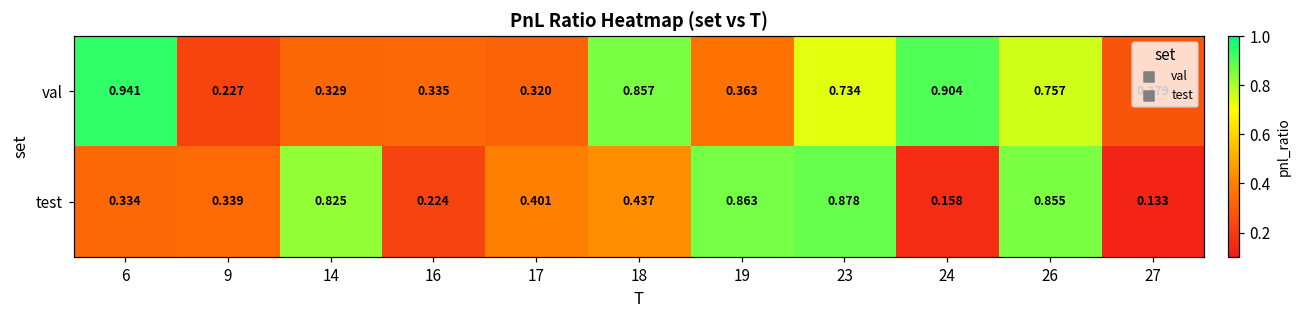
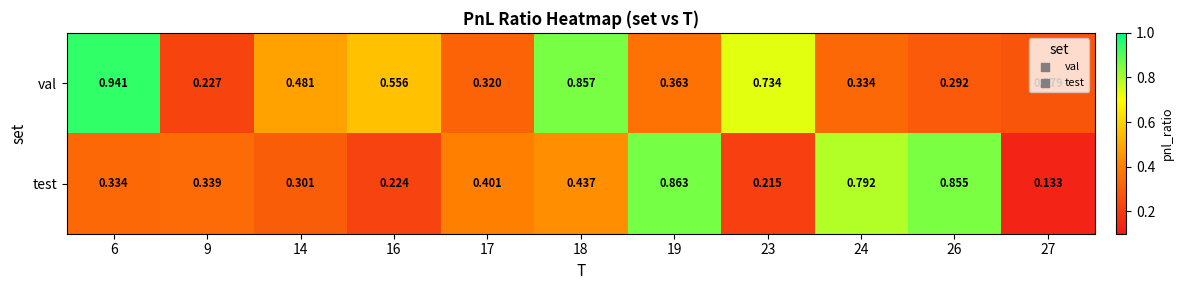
  {
    "val": {
      "6": 0.941,
      "9": 0.227,
-     "14": 0.329,
-     "16": 0.335,
+     "14": 0.481,
+     "16": 0.556,
      "17": 0.320,
      "18": 0.857,
      "19": 0.363,
      "23": 0.734,
-     "24": 0.904,
-     "26": 0.757
+     "24": 0.334,
+     "26": 0.292
    },
    "test": {
      "6": 0.334,
      "9": 0.339,
-     "14": 0.825,
+     "14": 0.301,
      "16": 0.224,
      "17": 0.401,
      "18": 0.437,
      "19": 0.863,
-     "23": 0.878,
-     "24": 0.158,
+     "23": 0.215,
+     "24": 0.792,
      "26": 0.855,
      "27": 0.133
    }
  }
